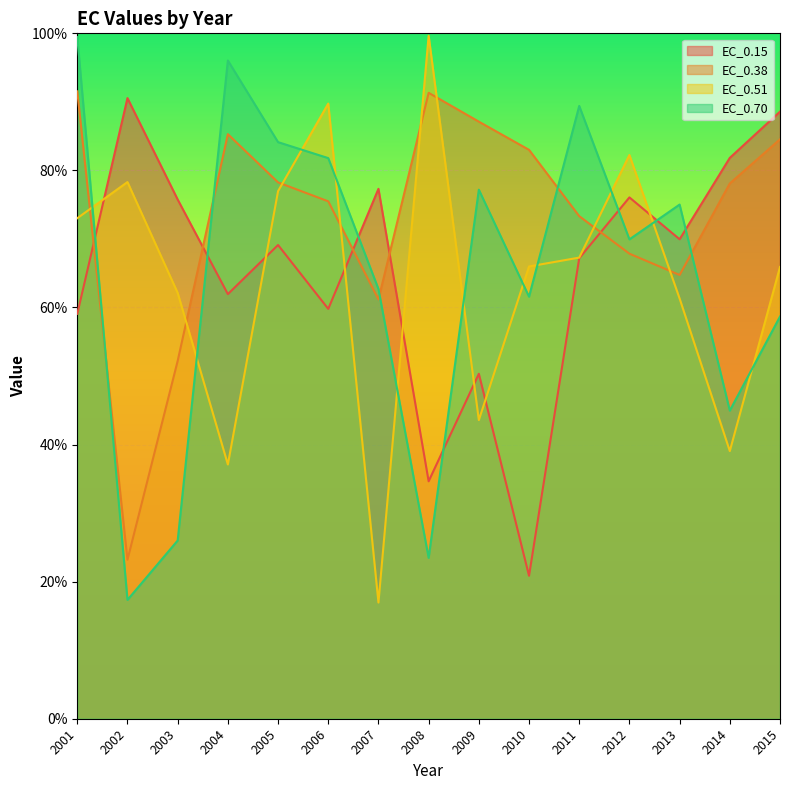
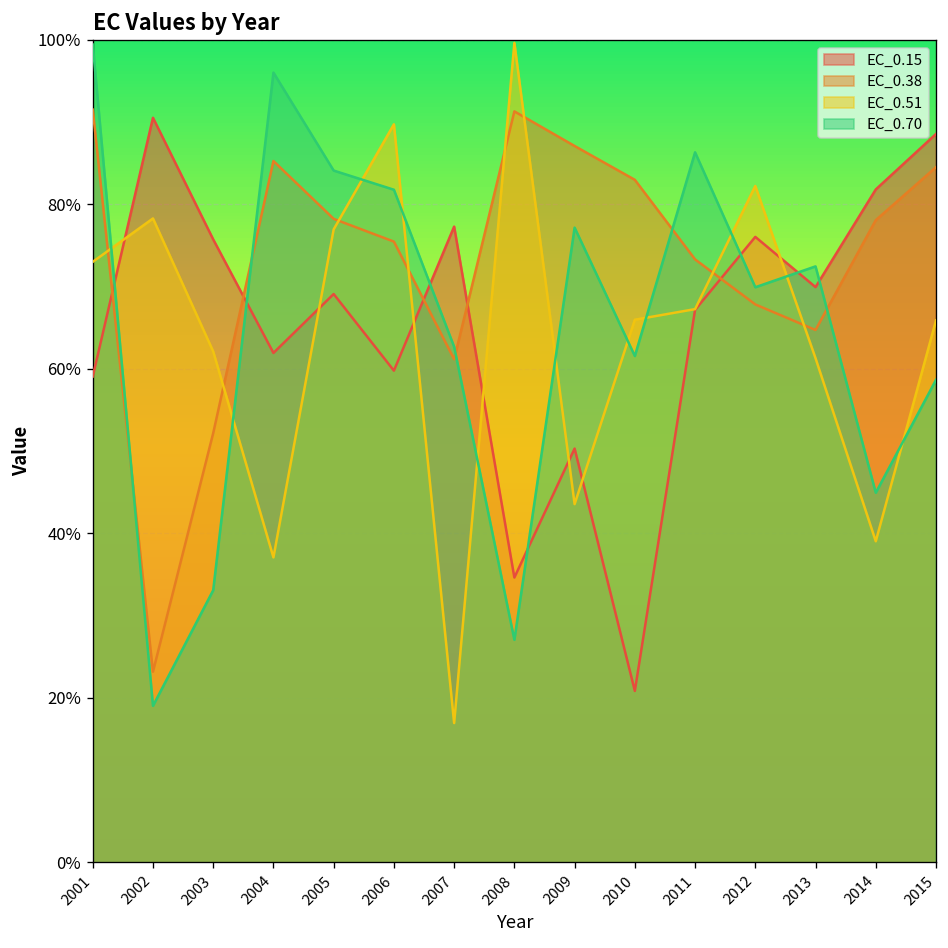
  {
    "EC_0.70": {
      "2001": "99%",
-     "2002": "17%",
-     "2003": "26%",
+     "2002": "19%",
+     "2003": "33%",
      "2004": "96%",
      "2005": "84%",
      "2006": "82%",
      "2007": "63%",
-     "2008": "23%",
+     "2008": "27%",
      "2009": "77%",
      "2010": "62%",
-     "2011": "89%",
+     "2011": "86%",
      "2012": "70%",
-     "2013": "75%",
+     "2013": "72%",
      "2014": "45%",
      "2015": "59%"
    }
  }
